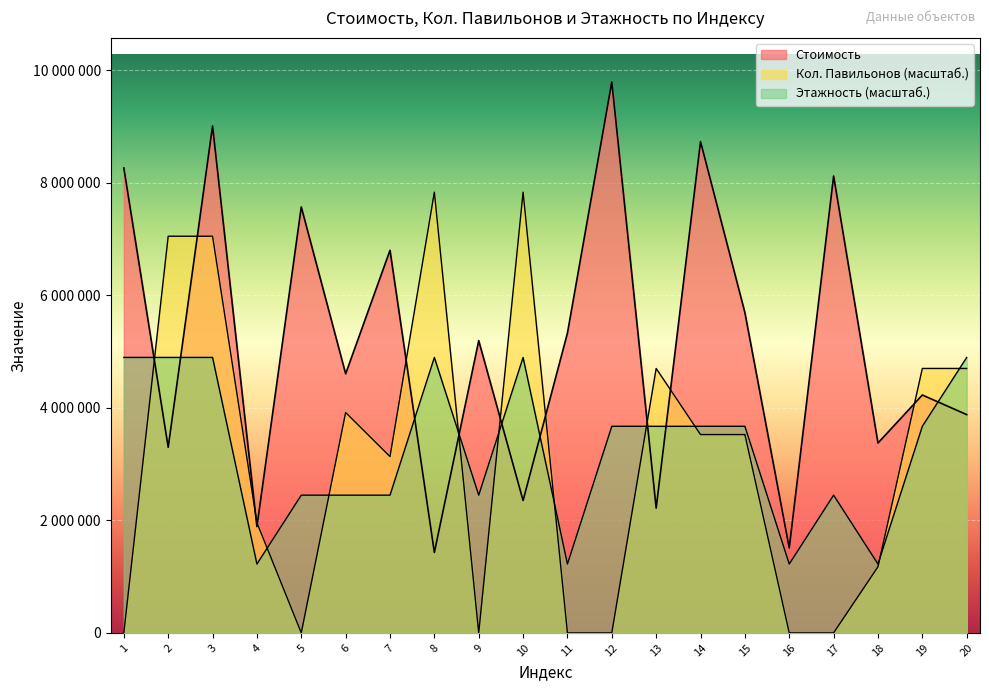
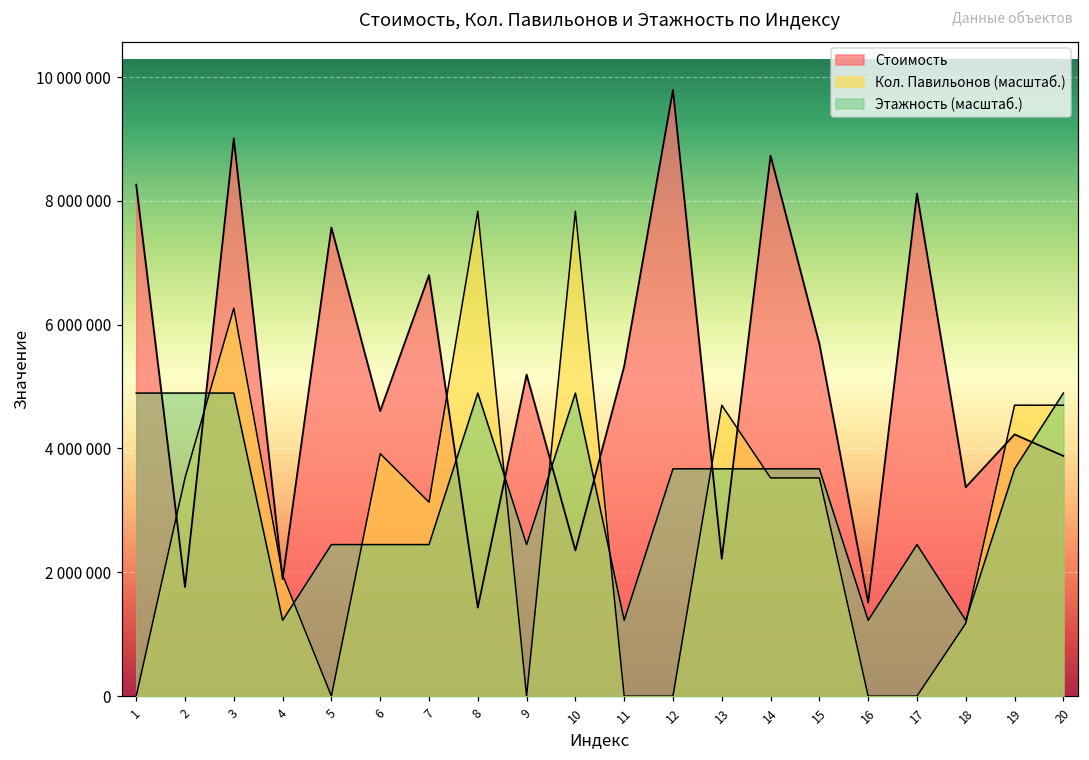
  {
    "Стоимость": {
      "1": 8300000,
-     "2": 3300000,
+     "2": 1800000,
      "3": 9000000,
      "4": 1900000,
      "5": 7600000,
      "6": 4600000,
      "7": 6800000,
      "8": 1400000,
      "9": 5200000,
      "10": 2400000,
      "11": 5300000,
      "12": 9800000,
      "13": 2200000,
      "14": 8700000,
      "15": 5700000,
      "16": 1500000,
      "17": 8100000,
      "18": 3400000,
      "19": 4200000,
      "20": 3900000
    },
    "Кол. Павильонов (масштаб.)": {
      "1": 0,
-     "2": 7000000,
-     "3": 7000000,
+     "2": 3500000,
+     "3": 6300000,
      "4": 2000000,
      "5": 0,
      "6": 3900000,
      "7": 3100000,
      "8": 7800000,
      "9": 0,
      "10": 7800000,
      "11": 0,
      "12": 0,
      "13": 4700000,
      "14": 3500000,
      "15": 3500000,
      "16": 0,
      "17": 0,
      "18": 1200000,
      "19": 4700000,
      "20": 4700000
    },
    "Этажность (масштаб.)": {
      "1": 4900000,
      "2": 4900000,
      "3": 4900000,
      "4": 1200000,
      "5": 2400000,
      "6": 2400000,
      "7": 2400000,
      "8": 4900000,
      "9": 2400000,
      "10": 4900000,
      "11": 1200000,
      "12": 3700000,
      "13": 3700000,
      "14": 3700000,
      "15": 3700000,
      "16": 1200000,
      "17": 2400000,
      "18": 1200000,
      "19": 3700000,
      "20": 4900000
    }
  }
